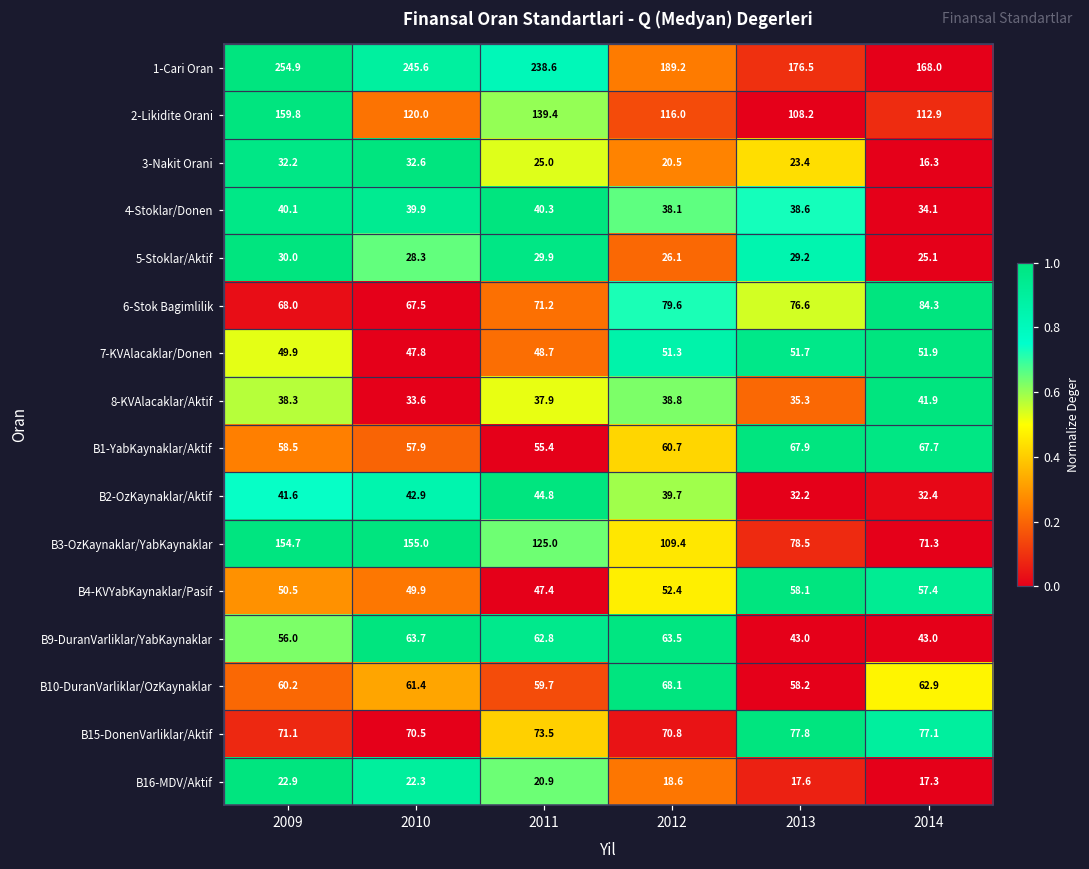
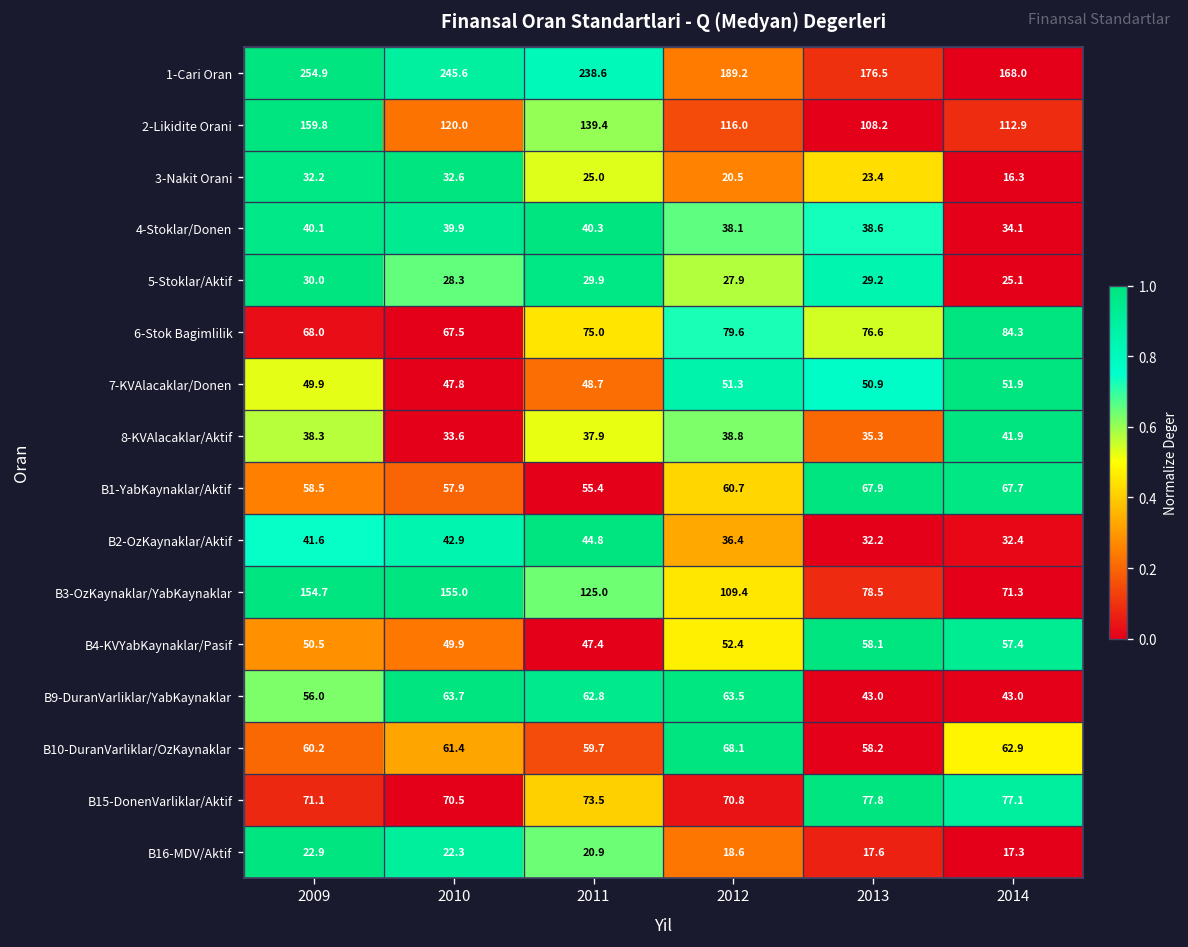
  {
    "1-Cari Oran": {
      "2009": 254.9,
      "2010": 245.6,
      "2011": 238.6,
      "2012": 189.2,
      "2013": 176.5,
      "2014": 168.0
    },
    "2-Likidite Orani": {
      "2009": 159.8,
      "2010": 120.0,
      "2011": 139.4,
      "2012": 116.0,
      "2013": 108.2,
      "2014": 112.9
    },
    "3-Nakit Orani": {
      "2009": 32.2,
      "2010": 32.6,
      "2011": 25.0,
      "2012": 20.5,
      "2013": 23.4,
      "2014": 16.3
    },
    "4-Stoklar/Donen": {
      "2009": 40.1,
      "2010": 39.9,
      "2011": 40.3,
      "2012": 38.1,
      "2013": 38.6,
      "2014": 34.1
    },
    "5-Stoklar/Aktif": {
      "2009": 30.0,
      "2010": 28.3,
      "2011": 29.9,
-     "2012": 26.1,
+     "2012": 27.9,
      "2013": 29.2,
      "2014": 25.1
    },
    "6-Stok Bagimlilik": {
      "2009": 68.0,
      "2010": 67.5,
-     "2011": 71.2,
+     "2011": 75.0,
      "2012": 79.6,
      "2013": 76.6,
      "2014": 84.3
    },
    "7-KVAlacaklar/Donen": {
      "2009": 49.9,
      "2010": 47.8,
      "2011": 48.7,
      "2012": 51.3,
-     "2013": 51.7,
+     "2013": 50.9,
      "2014": 51.9
    },
    "8-KVAlacaklar/Aktif": {
      "2009": 38.3,
      "2010": 33.6,
      "2011": 37.9,
      "2012": 38.8,
      "2013": 35.3,
      "2014": 41.9
    },
    "B1-YabKaynaklar/Aktif": {
      "2009": 58.5,
      "2010": 57.9,
      "2011": 55.4,
      "2012": 60.7,
      "2013": 67.9,
      "2014": 67.7
    },
    "B2-OzKaynaklar/Aktif": {
      "2009": 41.6,
      "2010": 42.9,
      "2011": 44.8,
-     "2012": 39.7,
+     "2012": 36.4,
      "2013": 32.2,
      "2014": 32.4
    },
    "B3-OzKaynaklar/YabKaynaklar": {
      "2009": 154.7,
      "2010": 155.0,
      "2011": 125.0,
      "2012": 109.4,
      "2013": 78.5,
      "2014": 71.3
    },
    "B4-KVYabKaynaklar/Pasif": {
      "2009": 50.5,
      "2010": 49.9,
      "2011": 47.4,
      "2012": 52.4,
      "2013": 58.1,
      "2014": 57.4
    },
    "B9-DuranVarliklar/YabKaynaklar": {
      "2009": 56.0,
      "2010": 63.7,
      "2011": 62.8,
      "2012": 63.5,
      "2013": 43.0,
      "2014": 43.0
    },
    "B10-DuranVarliklar/OzKaynaklar": {
      "2009": 60.2,
      "2010": 61.4,
      "2011": 59.7,
      "2012": 68.1,
      "2013": 58.2,
      "2014": 62.9
    },
    "B15-DonenVarliklar/Aktif": {
      "2009": 71.1,
      "2010": 70.5,
      "2011": 73.5,
      "2012": 70.8,
      "2013": 77.8,
      "2014": 77.1
    },
    "B16-MDV/Aktif": {
      "2009": 22.9,
      "2010": 22.3,
      "2011": 20.9,
      "2012": 18.6,
      "2013": 17.6,
      "2014": 17.3
    }
  }
